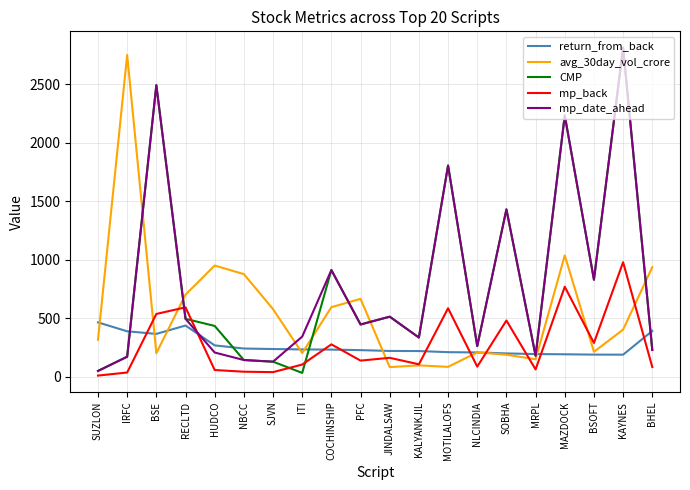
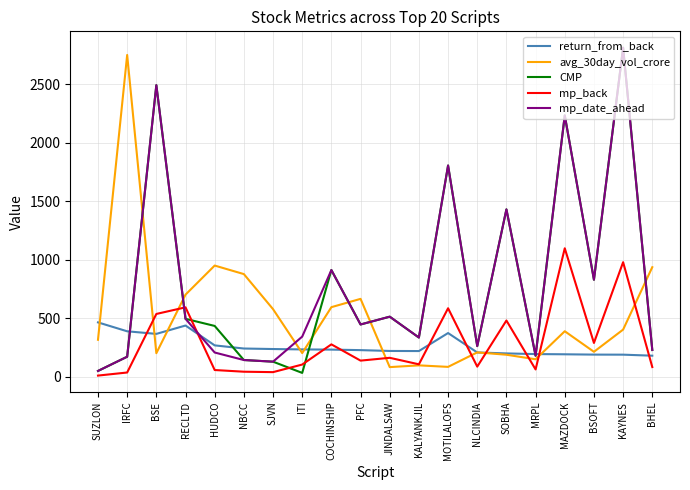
  {
    "return_from_back": {
      "SUZLON": 460,
      "IRFC": 390,
      "BSE": 370,
      "RECLTD": 440,
      "HUDCO": 270,
      "NBCC": 240,
      "SJVN": 240,
      "ITI": 230,
      "COCHINSHIP": 230,
      "PFC": 230,
      "JINDALSAW": 220,
      "KALYANKJIL": 220,
-     "MOTILALOFS": 210,
+     "MOTILALOFS": 370,
      "MAZDOCK": 190,
      "BSOFT": 190,
      "KAYNES": 190,
-     "BHEL": 390
+     "BHEL": 180
    },
    "avg_30day_vol_crore": {
      "SUZLON": 320,
      "IRFC": 2750,
      "BSE": 200,
      "RECLTD": 700,
      "HUDCO": 950,
      "NBCC": 880,
      "SJVN": 580,
      "ITI": 200,
      "COCHINSHIP": 590,
      "PFC": 670,
      "JINDALSAW": 80,
      "MOTILALOFS": 80,
      "MRPL": 150,
-     "MAZDOCK": 1040,
+     "MAZDOCK": 390,
      "BSOFT": 210,
      "KAYNES": 400,
      "BHEL": 940
    },
    "CMP": {
      "HUDCO": 430,
      "ITI": 30
    },
    "mp_back": {
      "SUZLON": 10,
      "IRFC": 30,
      "BSE": 540,
      "RECLTD": 590,
      "HUDCO": 60,
      "NBCC": 40,
      "SJVN": 40,
      "ITI": 100,
      "COCHINSHIP": 280,
      "PFC": 140,
      "JINDALSAW": 160,
      "MOTILALOFS": 580,
      "NLCINDIA": 90,
      "SOBHA": 480,
      "MRPL": 60,
-     "MAZDOCK": 770,
+     "MAZDOCK": 1100,
      "BSOFT": 290,
      "KAYNES": 980,
      "BHEL": 80
    },
    "mp_date_ahead": {
      "HUDCO": 210,
      "ITI": 340
    }
  }
